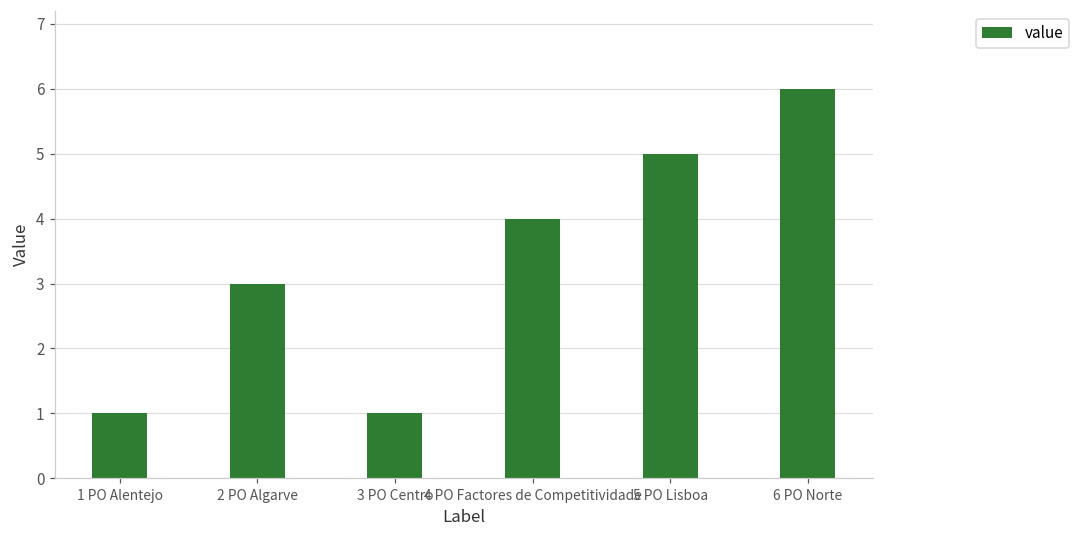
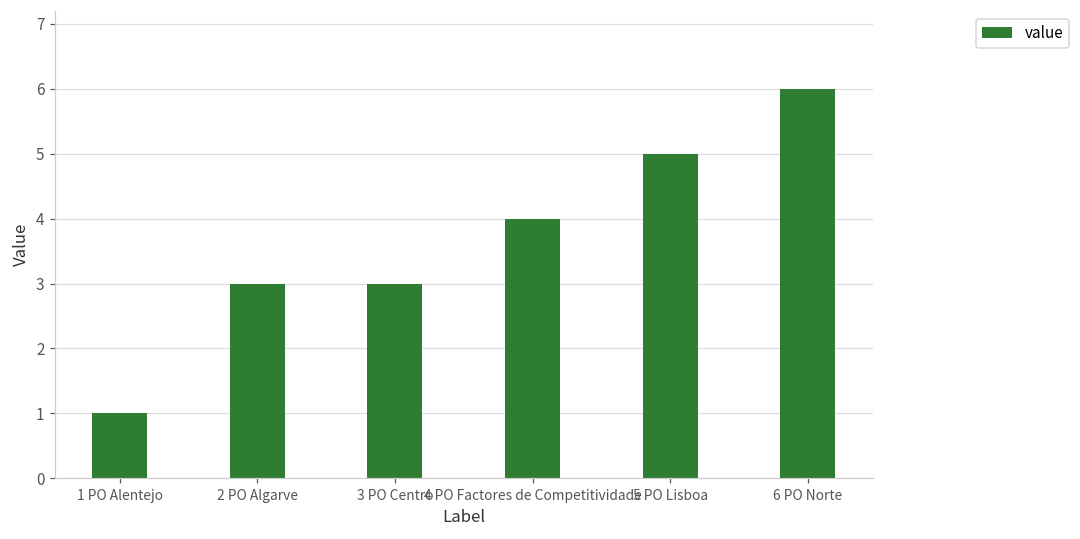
  {
    "1 PO Alentejo": 1,
    "2 PO Algarve": 3,
-   "3 PO Centro": 1,
+   "3 PO Centro": 3,
    "4 PO Factores de Competitividade": 4,
    "5 PO Lisboa": 5,
    "6 PO Norte": 6
  }
